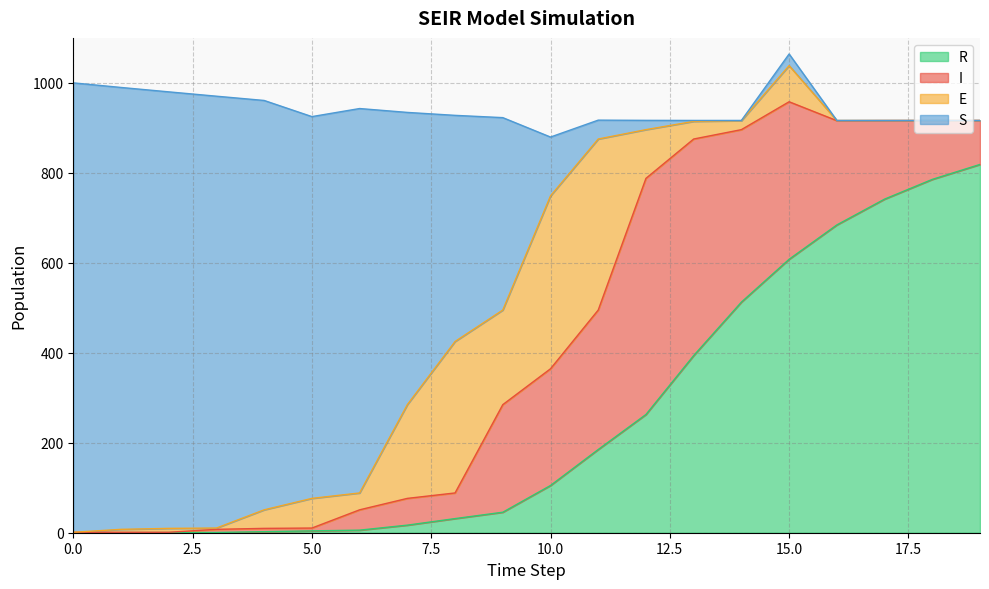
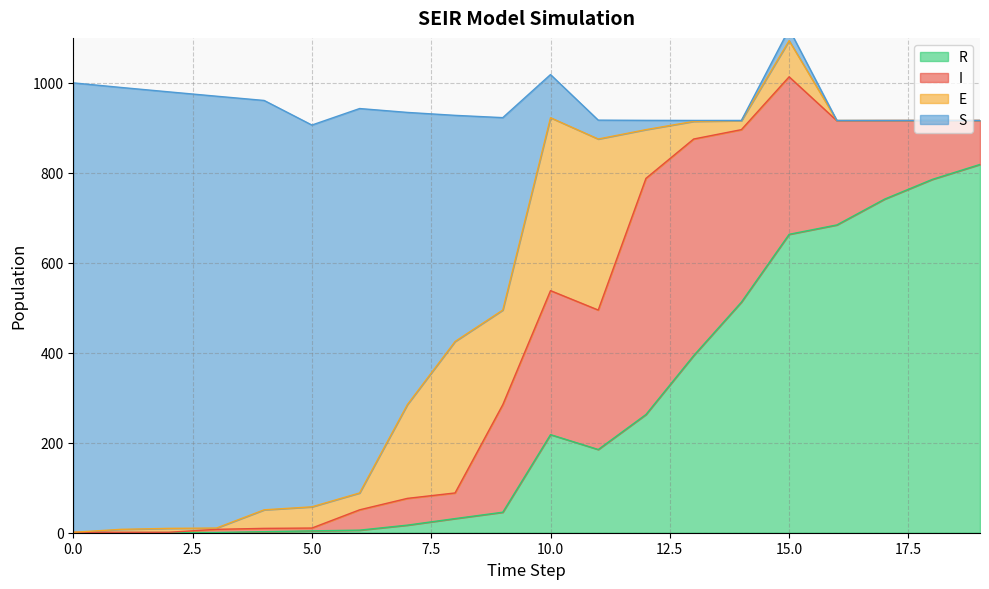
  {
    "R": {
      "5.0": 0,
-     "10.0": 110,
-     "15.0": 610
+     "10.0": 220,
+     "15.0": 660
    },
    "I": {
      "5.0": 10,
-     "10.0": 260,
+     "10.0": 320,
      "15.0": 350
    },
    "E": {
-     "5.0": 70,
+     "5.0": 50,
      "10.0": 380,
      "15.0": 80
    },
    "S": {
      "0.0": 1000,
      "5.0": 850,
-     "10.0": 130
+     "10.0": 100
    }
  }
